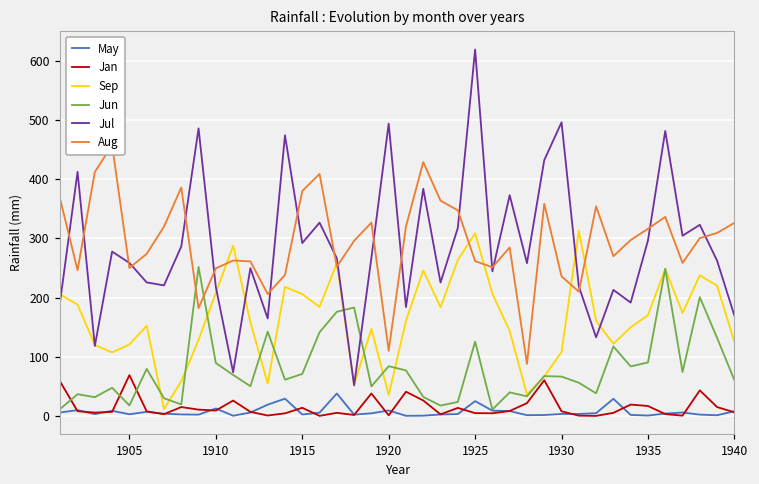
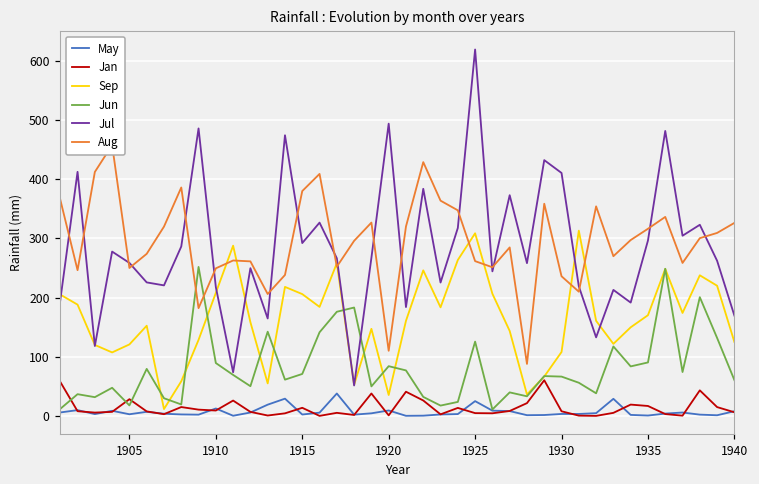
  {
    "May": {
      "1905": 0,
      "1915": 0,
      "1920": 10,
      "1925": 30,
      "1935": 0
    },
    "Jan": {
-     "1905": 70,
+     "1905": 30,
      "1915": 10,
      "1920": 0,
      "1925": 0,
      "1935": 20
    },
    "Sep": {
      "1905": 120,
      "1910": 210,
      "1915": 210,
      "1920": 40,
      "1925": 310,
      "1930": 110,
      "1935": 170,
      "1940": 130
    },
    "Jun": {
      "1905": 20,
      "1910": 90,
      "1915": 70,
      "1920": 80,
      "1925": 130,
      "1930": 70,
      "1935": 90,
      "1940": 60
    },
    "Jul": {
      "1905": 260,
      "1910": 220,
      "1915": 290,
      "1920": 490,
      "1925": 620,
-     "1930": 500,
+     "1930": 410,
      "1935": 300,
      "1940": 170
    },
    "Aug": {
      "1905": 250,
      "1910": 250,
      "1915": 380,
      "1920": 110,
      "1925": 260,
      "1930": 240,
      "1935": 320,
      "1940": 330
    }
  }
